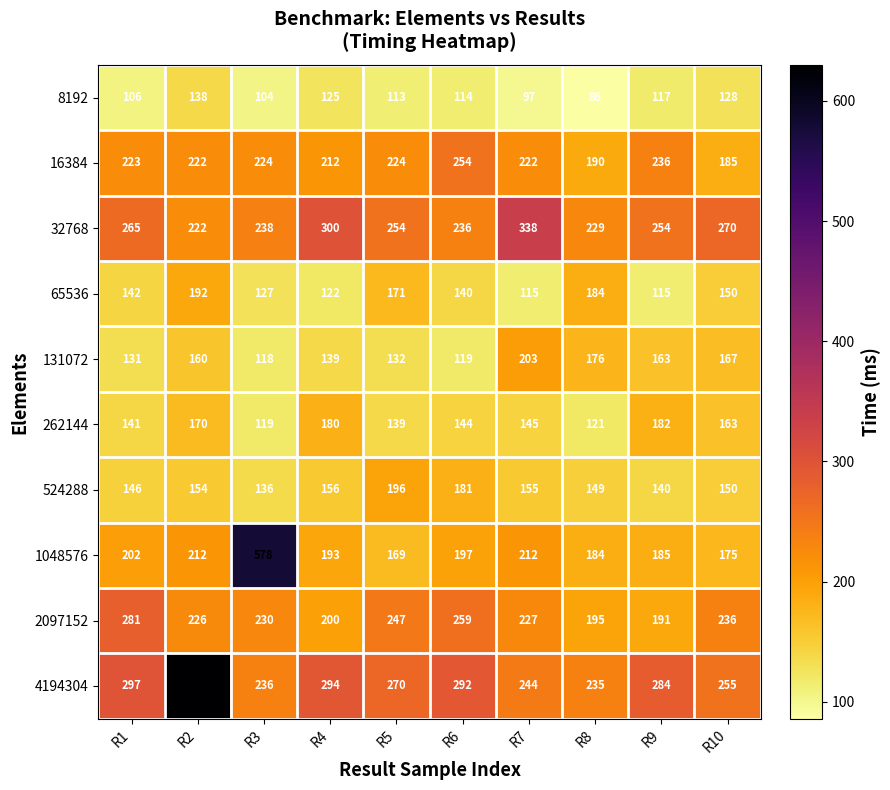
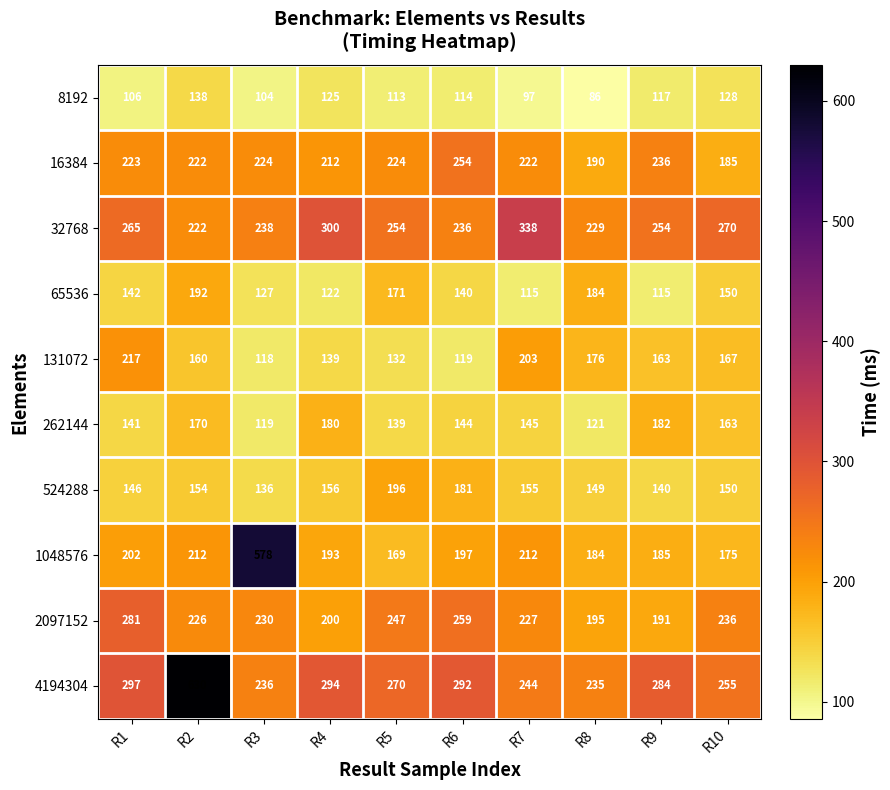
  {
    "8192": {
      "R1": 106,
      "R2": 138,
      "R3": 104,
      "R4": 125,
      "R5": 113,
      "R6": 114,
      "R7": 97,
      "R8": 86,
      "R9": 117,
      "R10": 128
    },
    "16384": {
      "R1": 223,
      "R2": 222,
      "R3": 224,
      "R4": 212,
      "R5": 224,
      "R6": 254,
      "R7": 222,
      "R8": 190,
      "R9": 236,
      "R10": 185
    },
    "32768": {
      "R1": 265,
      "R2": 222,
      "R3": 238,
      "R4": 300,
      "R5": 254,
      "R6": 236,
      "R7": 338,
      "R8": 229,
      "R9": 254,
      "R10": 270
    },
    "65536": {
      "R1": 142,
      "R2": 192,
      "R3": 127,
      "R4": 122,
      "R5": 171,
      "R6": 140,
      "R7": 115,
      "R8": 184,
      "R9": 115,
      "R10": 150
    },
    "131072": {
-     "R1": 131,
+     "R1": 217,
      "R2": 160,
      "R3": 118,
      "R4": 139,
      "R5": 132,
      "R6": 119,
      "R7": 203,
      "R8": 176,
      "R9": 163,
      "R10": 167
    },
    "262144": {
      "R1": 141,
      "R2": 170,
      "R3": 119,
      "R4": 180,
      "R5": 139,
      "R6": 144,
      "R7": 145,
      "R8": 121,
      "R9": 182,
      "R10": 163
    },
    "524288": {
      "R1": 146,
      "R2": 154,
      "R3": 136,
      "R4": 156,
      "R5": 196,
      "R6": 181,
      "R7": 155,
      "R8": 149,
      "R9": 140,
      "R10": 150
    },
    "1048576": {
      "R1": 202,
      "R2": 212,
      "R3": 578,
      "R4": 193,
      "R5": 169,
      "R6": 197,
      "R7": 212,
      "R8": 184,
      "R9": 185,
      "R10": 175
    },
    "2097152": {
      "R1": 281,
      "R2": 226,
      "R3": 230,
      "R4": 200,
      "R5": 247,
      "R6": 259,
      "R7": 227,
      "R8": 195,
      "R9": 191,
      "R10": 236
    },
    "4194304": {
      "R1": 297,
      "R3": 236,
      "R4": 294,
      "R5": 270,
      "R6": 292,
      "R7": 244,
      "R8": 235,
      "R9": 284,
      "R10": 255
    }
  }
